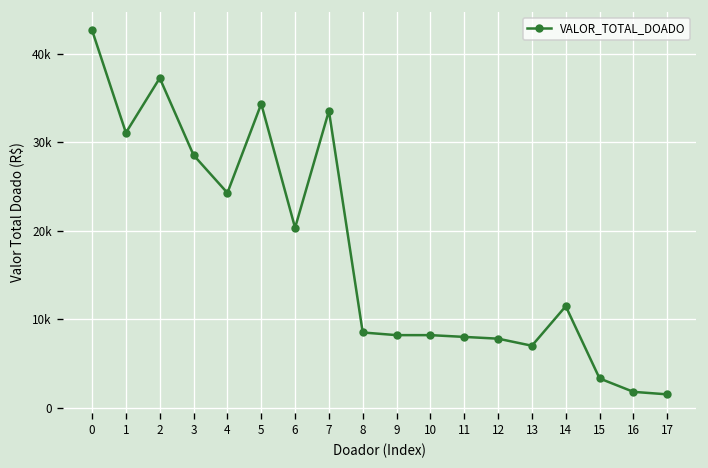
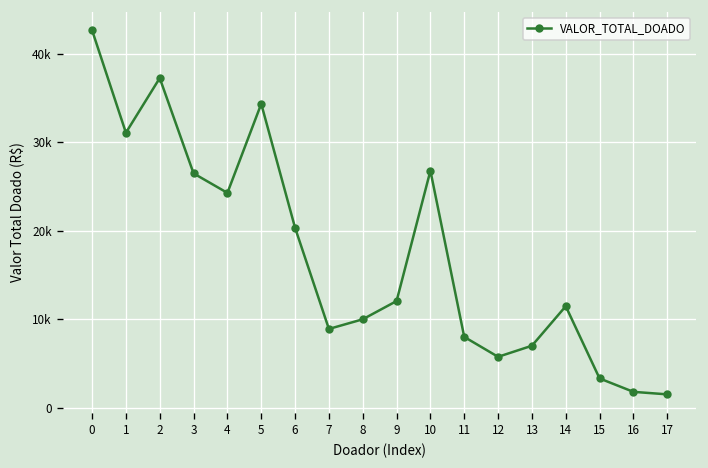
  {
    "0": 43000,
    "1": 31000,
    "2": 37000,
-   "3": 29000,
+   "3": 26000,
    "4": 24000,
    "5": 34000,
    "6": 20000,
-   "7": 34000,
-   "8": 9000,
-   "9": 8000,
-   "10": 8000,
+   "7": 9000,
+   "8": 10000,
+   "9": 12000,
+   "10": 27000,
    "11": 8000,
-   "12": 8000,
+   "12": 6000,
    "13": 7000,
    "14": 11000,
    "15": 3000,
    "16": 2000,
    "17": 2000
  }
